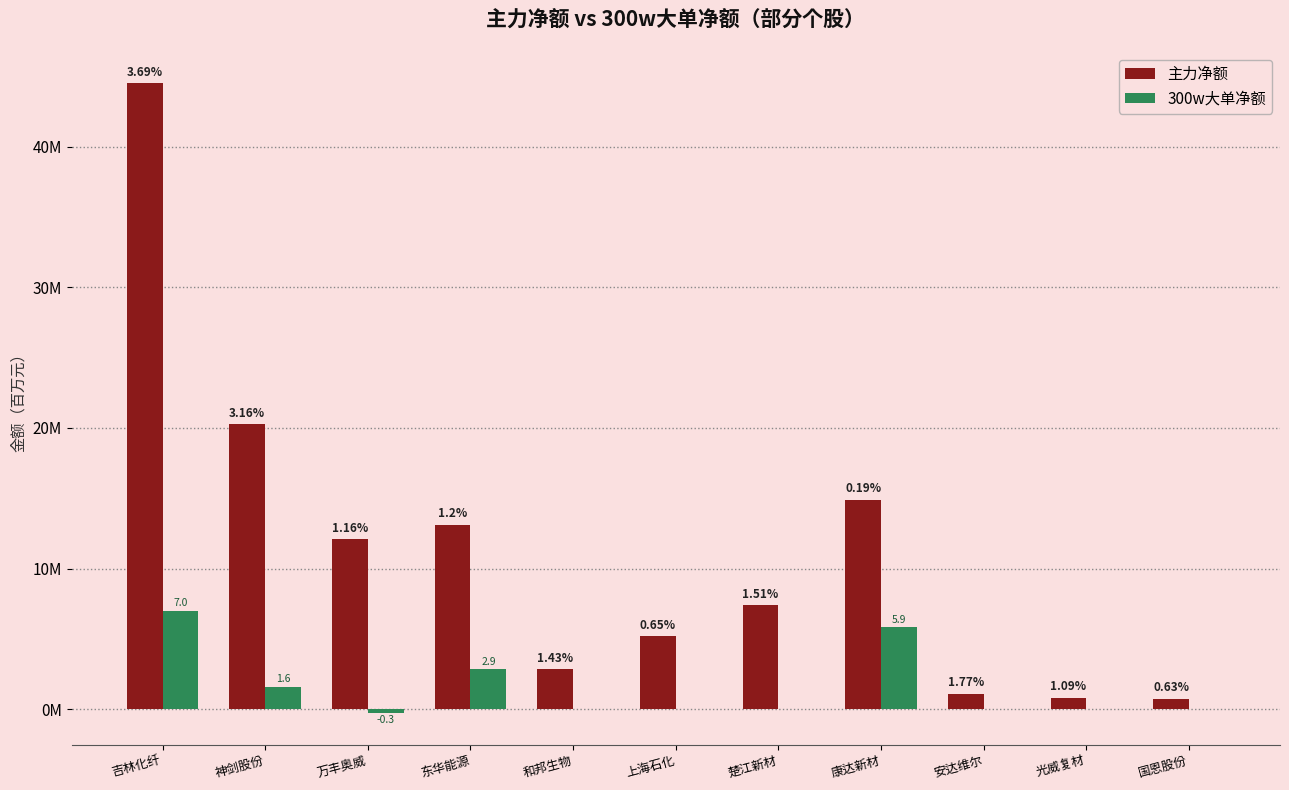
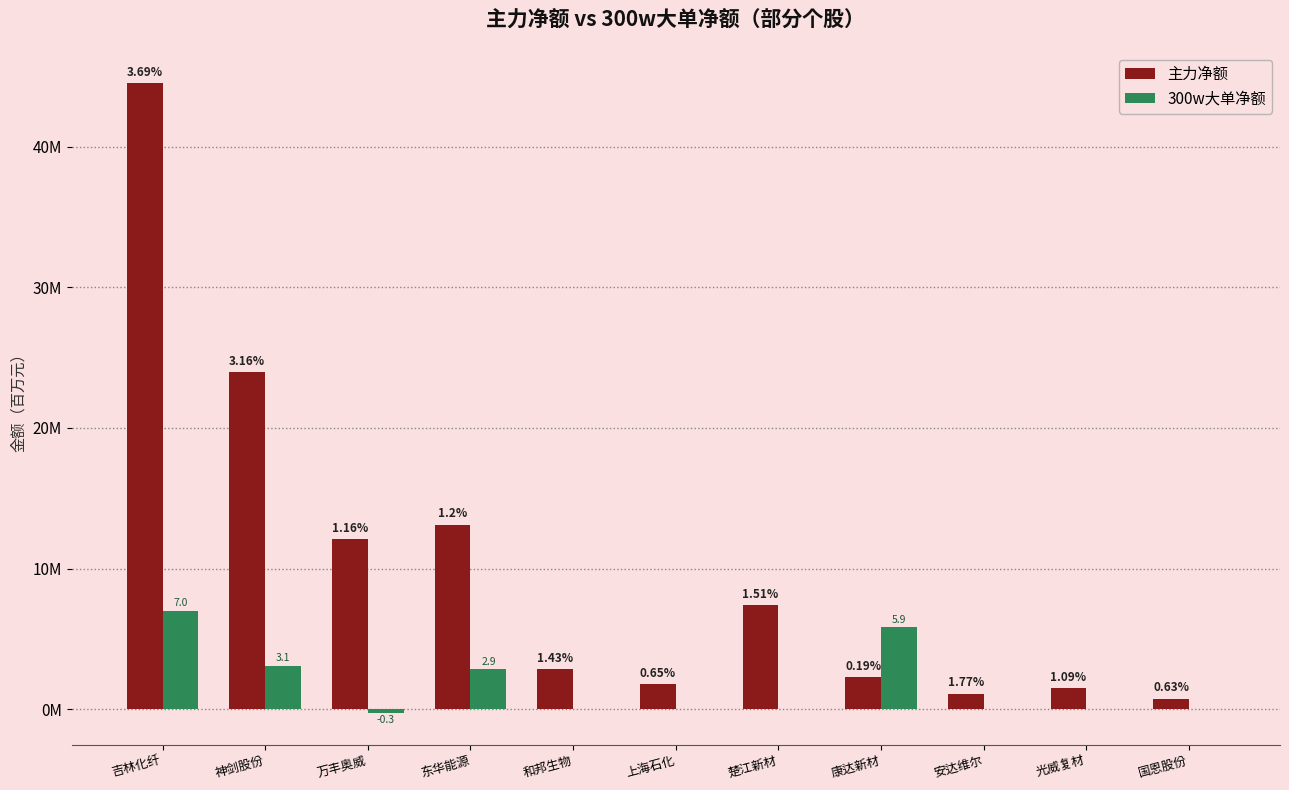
  {
    "主力净额": {
-     "神剑股份": 20300000,
-     "上海石化": 5200000,
-     "康达新材": 14900000,
-     "光威复材": 800000
+     "神剑股份": 24000000,
+     "上海石化": 1800000,
+     "康达新材": 2300000,
+     "光威复材": 1500000
    },
    "300w大单净额": {
      "吉林化纤": 7.0,
-     "神剑股份": 1.6,
+     "神剑股份": 3.1,
      "万丰奥威": -0.3,
      "东华能源": 2.9,
      "康达新材": 5.9
    }
  }
